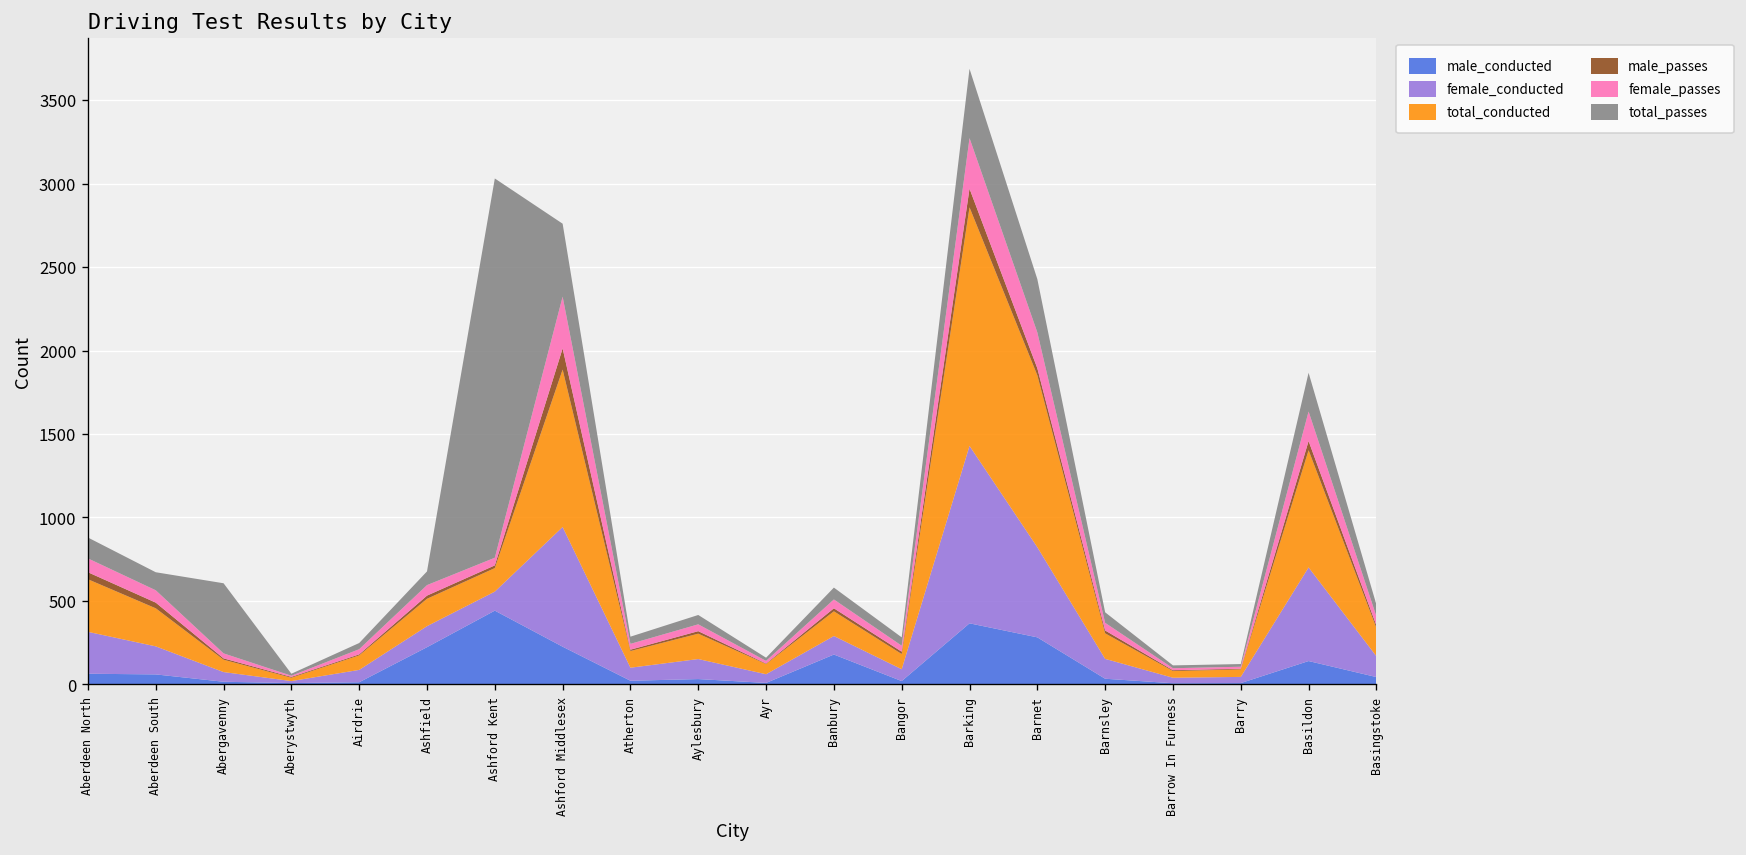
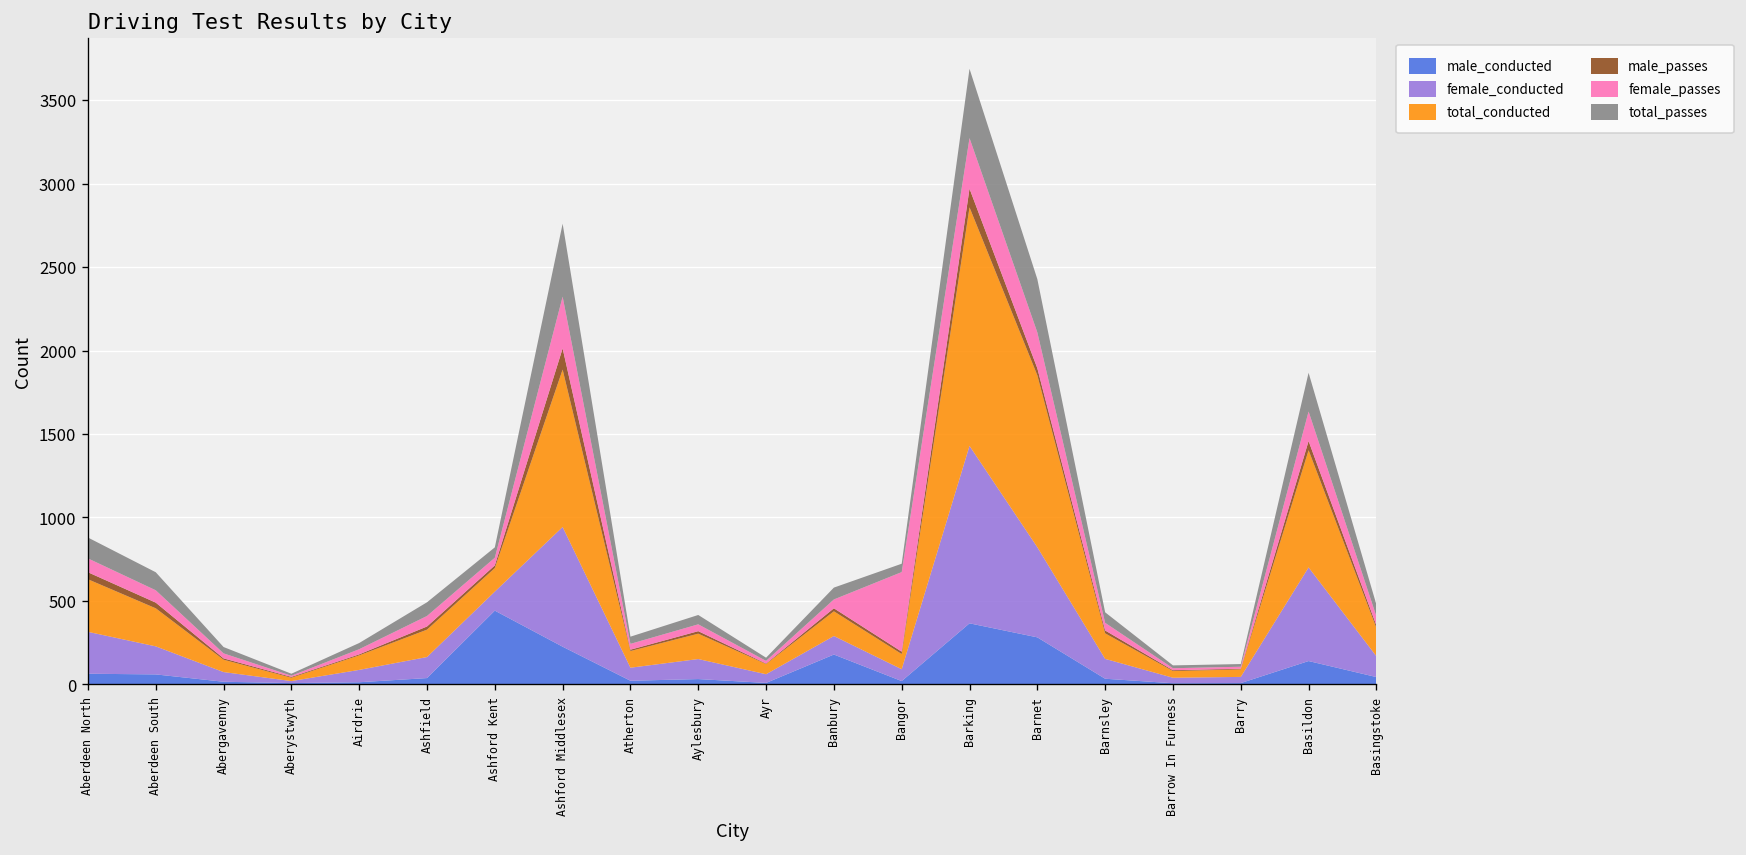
  {
    "male_conducted": {
      "Aberdeen North": 60,
      "Aberdeen South": 60,
-     "Ashfield": 220,
+     "Ashfield": 40,
      "Ashford Kent": 440,
      "Ashford Middlesex": 230,
      "Atherton": 20,
      "Aylesbury": 30,
      "Banbury": 180,
      "Bangor": 20,
      "Barking": 370,
      "Barnet": 280,
      "Barnsley": 30,
      "Basildon": 140,
      "Basingstoke": 40
    },
    "female_conducted": {
      "Aberdeen North": 250,
      "Aberdeen South": 170,
      "Abergavenny": 60,
      "Airdrie": 70,
      "Ashfield": 130,
      "Ashford Kent": 110,
      "Ashford Middlesex": 720,
      "Atherton": 80,
      "Aylesbury": 120,
      "Ayr": 50,
      "Banbury": 110,
      "Bangor": 70,
      "Barking": 1060,
      "Barnet": 540,
      "Barnsley": 120,
      "Barrow In Furness": 30,
      "Barry": 40,
      "Basildon": 560,
      "Basingstoke": 130
    },
    "total_conducted": {
      "Aberdeen North": 320,
      "Aberdeen South": 230,
      "Ashfield": 160,
      "Ashford Middlesex": 940,
      "Barking": 1430,
      "Barnet": 1030,
      "Basildon": 700
    },
    "male_passes": {
      "Aberdeen North": 40,
      "Aberdeen South": 30,
      "Ashfield": 20,
      "Ashford Middlesex": 130,
      "Barking": 110,
      "Barnet": 40,
      "Basildon": 60
    },
    "female_passes": {
      "Aberdeen North": 80,
      "Aberdeen South": 70,
      "Abergavenny": 30,
      "Airdrie": 30,
      "Ashfield": 60,
      "Ashford Kent": 50,
      "Ashford Middlesex": 310,
      "Atherton": 40,
      "Aylesbury": 40,
      "Banbury": 50,
-     "Bangor": 40,
+     "Bangor": 480,
      "Barking": 300,
      "Barnet": 220,
      "Barnsley": 50,
      "Basildon": 180,
      "Basingstoke": 60
    },
    "total_passes": {
      "Aberdeen North": 130,
      "Aberdeen South": 110,
-     "Abergavenny": 420,
+     "Abergavenny": 40,
      "Airdrie": 40,
      "Ashfield": 80,
-     "Ashford Kent": 2270,
+     "Ashford Kent": 60,
      "Ashford Middlesex": 440,
      "Atherton": 40,
      "Aylesbury": 60,
      "Ayr": 20,
      "Banbury": 70,
      "Bangor": 50,
      "Barking": 420,
      "Barnet": 320,
      "Barnsley": 60,
      "Basildon": 230,
      "Basingstoke": 70
    }
  }
